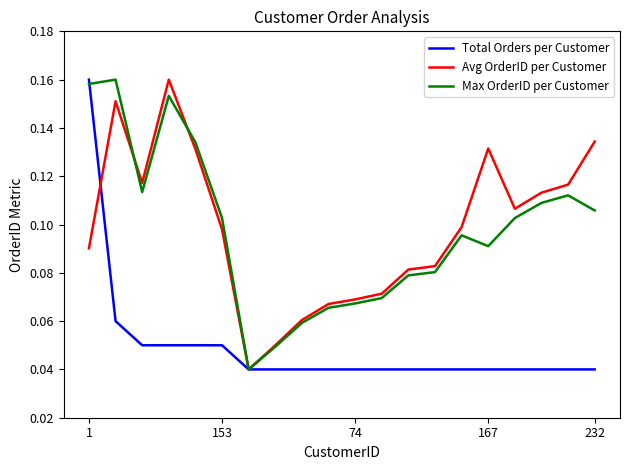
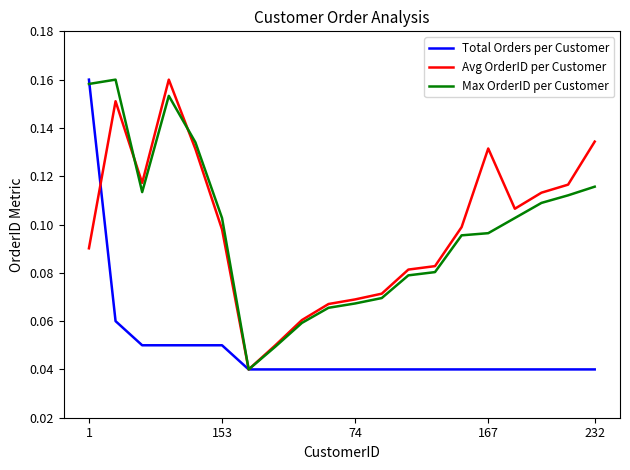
  {
    "Total Orders per Customer": {
      "153": 0.050,
      "74": 0.040,
      "167": 0.040,
      "232": 0.040
    },
    "Avg OrderID per Customer": {
      "153": 0.098,
      "74": 0.069,
      "167": 0.131,
      "232": 0.134
    },
    "Max OrderID per Customer": {
      "153": 0.103,
      "74": 0.067,
-     "167": 0.091,
-     "232": 0.106
+     "167": 0.096,
+     "232": 0.116
    }
  }
